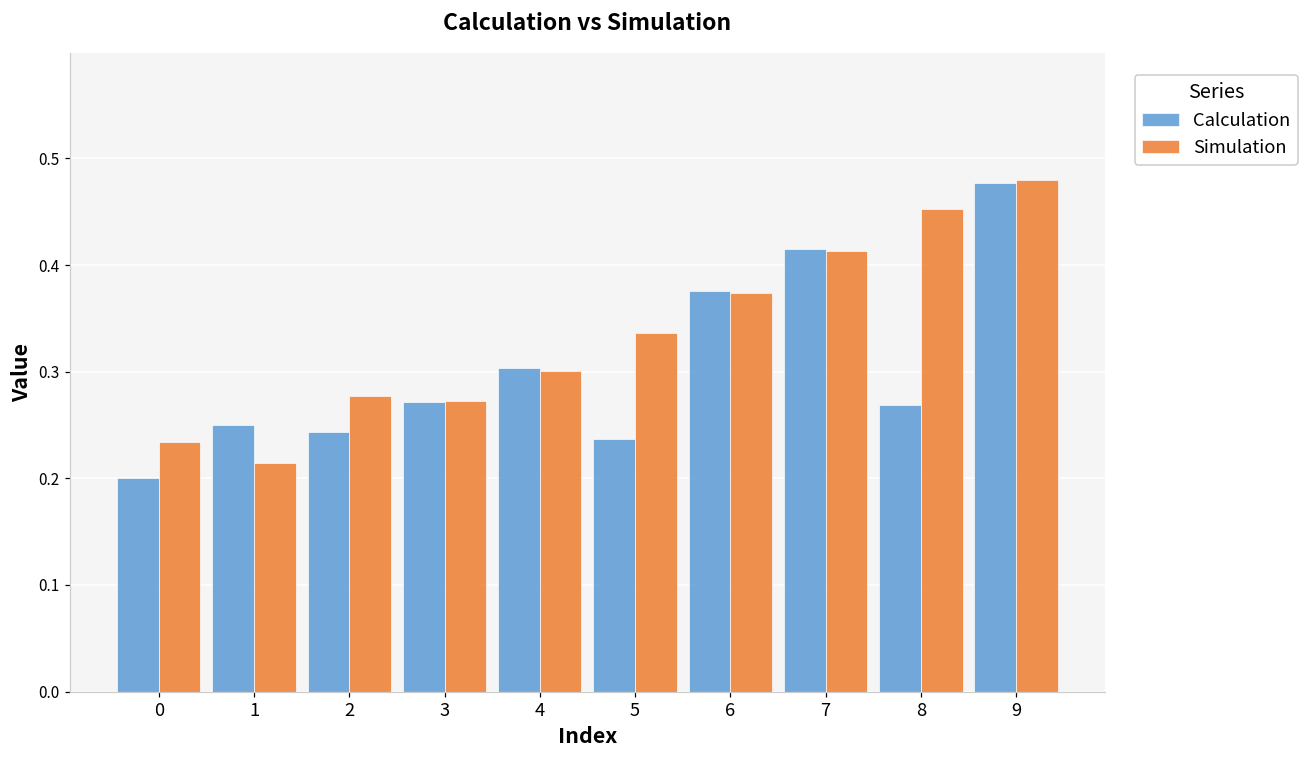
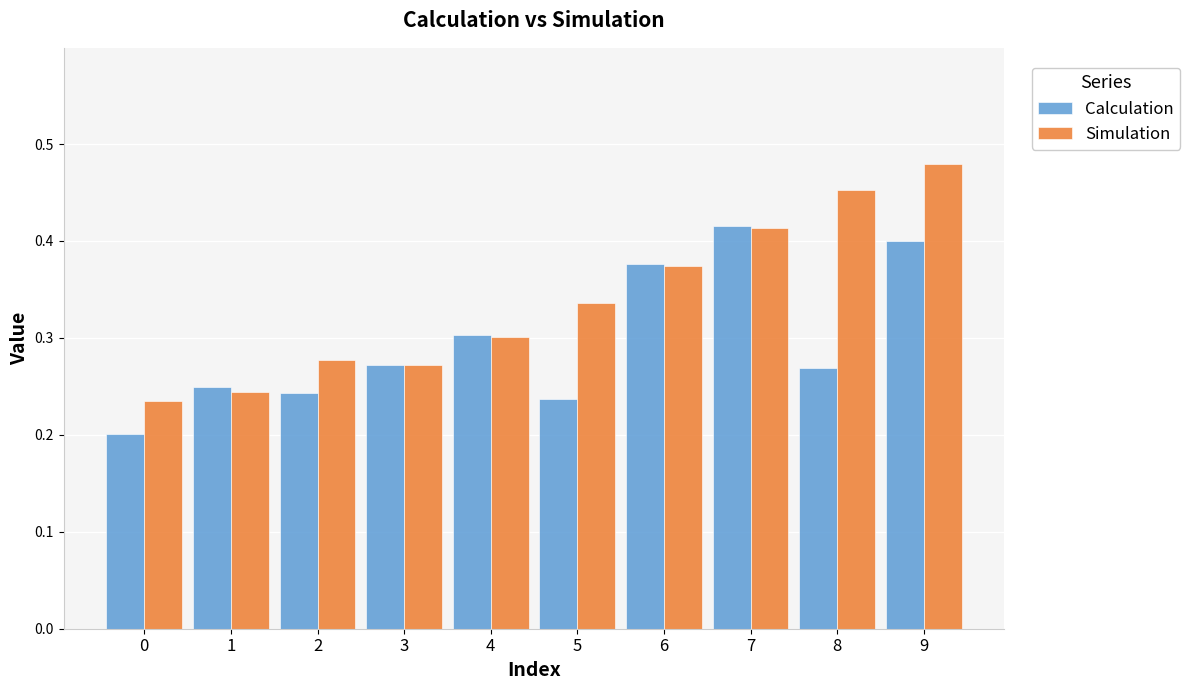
  {
    "Calculation": {
      "0": 0.20,
      "1": 0.25,
      "2": 0.24,
      "3": 0.27,
      "4": 0.30,
      "5": 0.24,
      "6": 0.38,
      "7": 0.42,
      "8": 0.27,
-     "9": 0.48
+     "9": 0.40
    },
    "Simulation": {
      "0": 0.23,
-     "1": 0.21,
+     "1": 0.24,
      "2": 0.28,
      "3": 0.27,
      "4": 0.30,
      "5": 0.34,
      "6": 0.37,
      "7": 0.41,
      "8": 0.45,
      "9": 0.48
    }
  }
